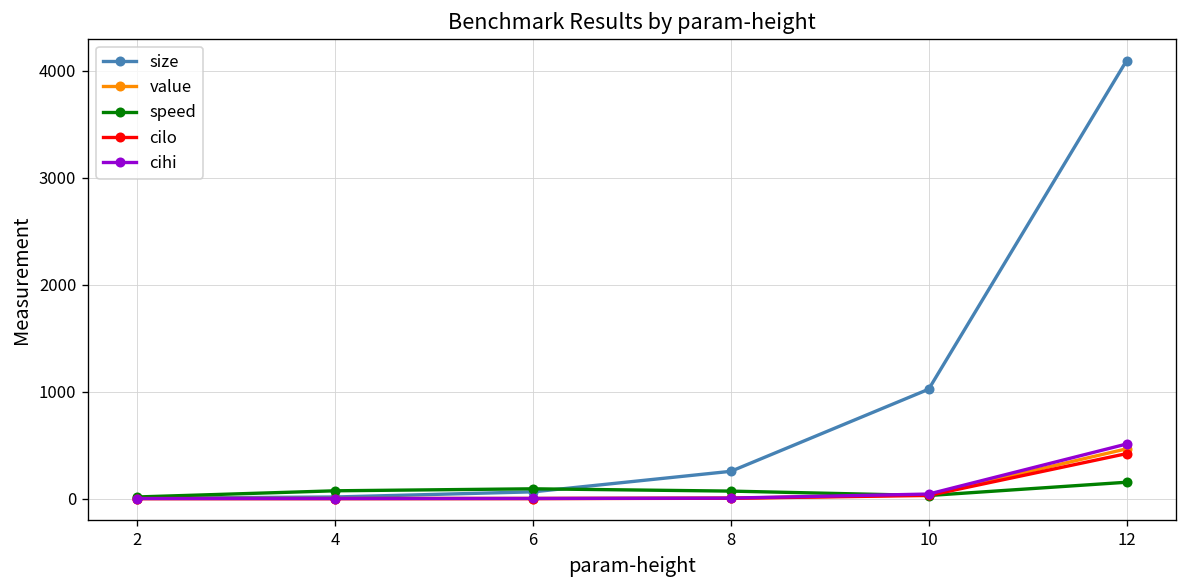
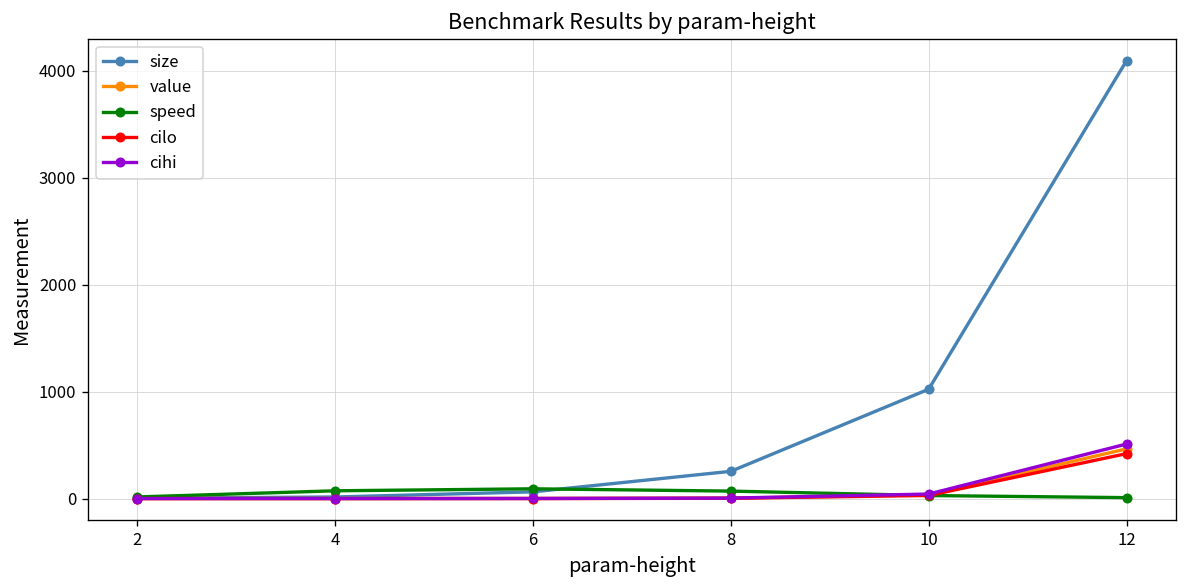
  {
    "size": {
      "6": 100,
      "8": 300,
      "10": 1000,
      "12": 4100
    },
    "value": {
      "12": 500
    },
    "speed": {
      "4": 100,
      "6": 100,
      "8": 100,
-     "12": 200
+     "12": 0
    },
    "cilo": {
      "12": 400
    },
    "cihi": {
      "12": 500
    }
  }
